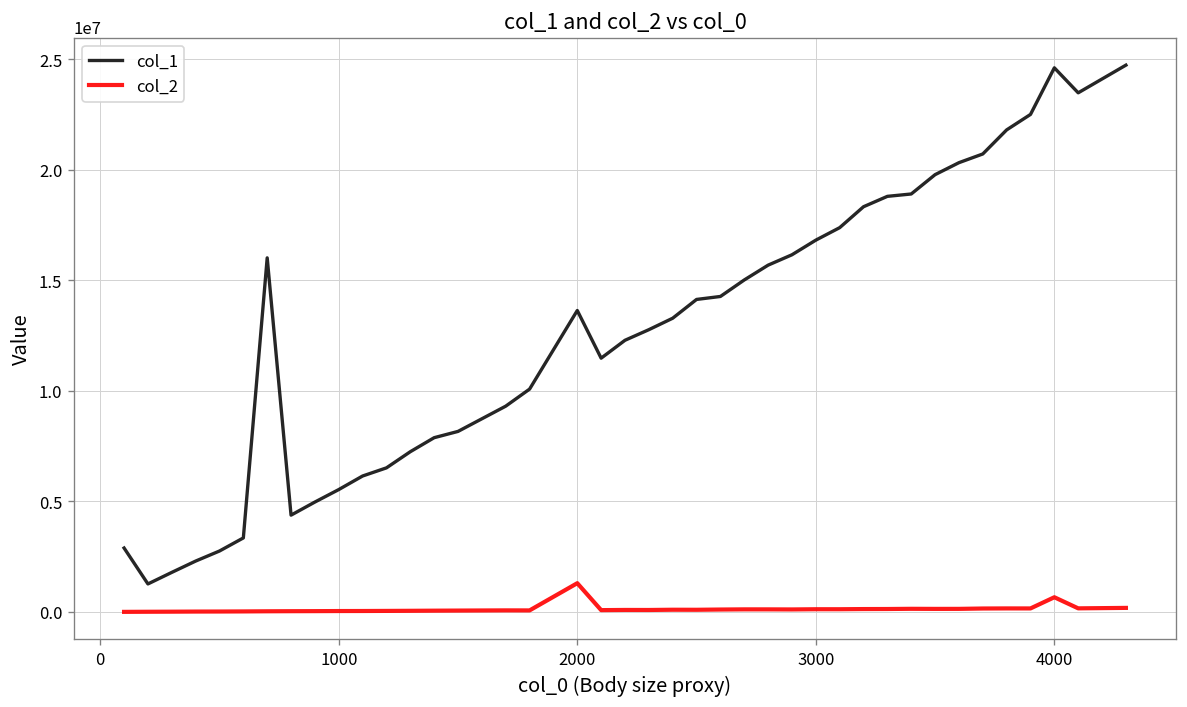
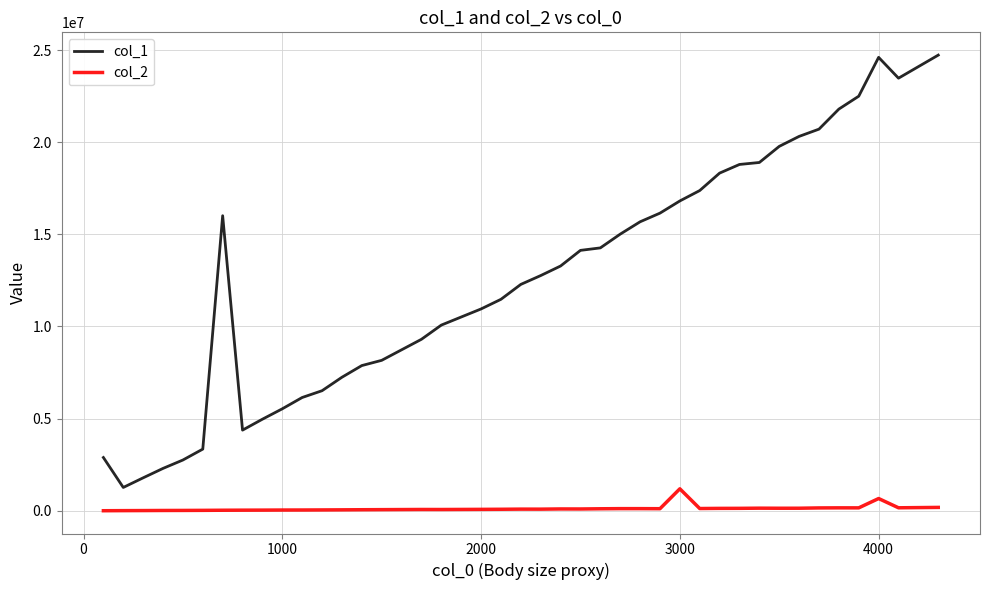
  {
    "col_1": {
      "1000": 5500000,
-     "2000": 13600000,
+     "2000": 11000000,
      "3000": 16800000,
      "4000": 24600000
    },
    "col_2": {
      "1000": 0,
-     "2000": 1300000,
-     "3000": 100000,
+     "2000": 100000,
+     "3000": 1200000,
      "4000": 700000
    }
  }
